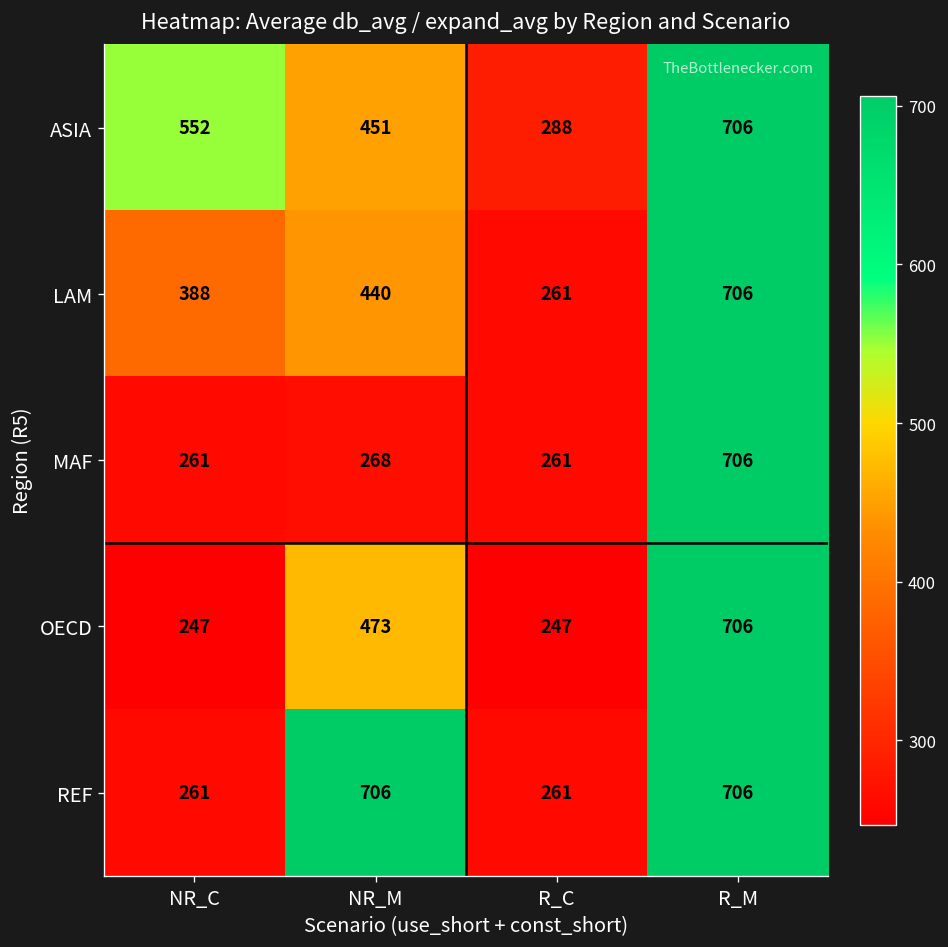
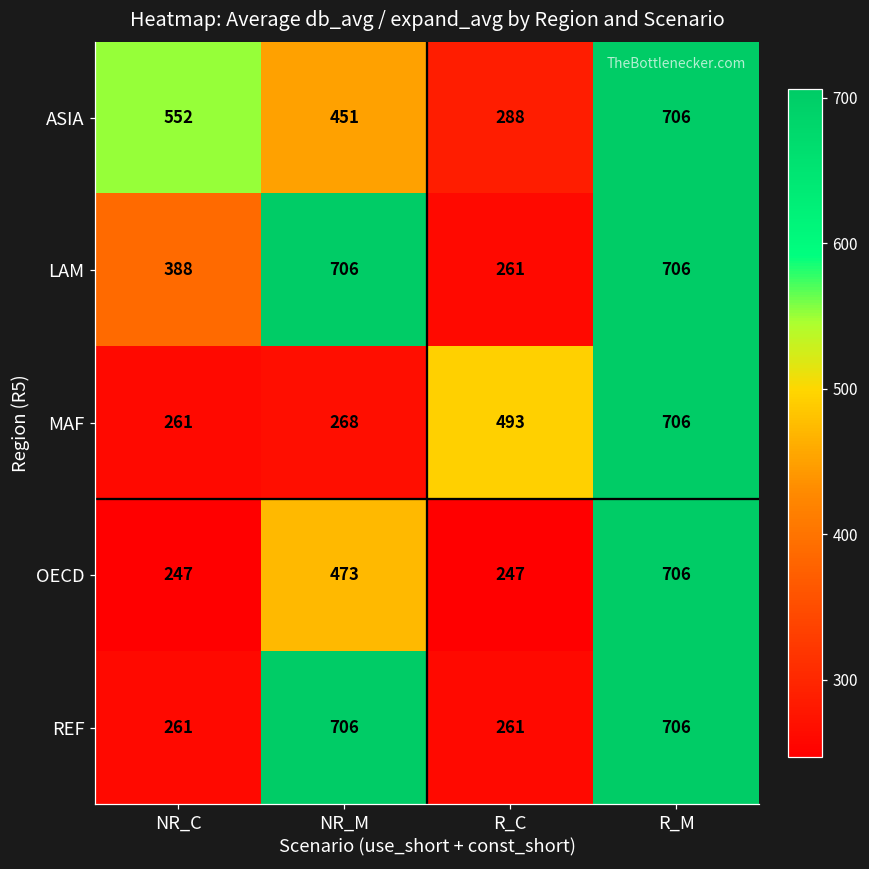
  {
    "ASIA": {
      "NR_C": 552,
      "NR_M": 451,
      "R_C": 288
    },
    "LAM": {
      "NR_C": 388,
-     "NR_M": 440,
+     "NR_M": 706,
      "R_C": 261,
      "R_M": 706
    },
    "MAF": {
      "NR_C": 261,
      "NR_M": 268,
-     "R_C": 261,
+     "R_C": 493,
      "R_M": 706
    },
    "OECD": {
      "NR_C": 247,
      "NR_M": 473,
      "R_C": 247,
      "R_M": 706
    },
    "REF": {
      "NR_C": 261,
      "NR_M": 706,
      "R_C": 261,
      "R_M": 706
    }
  }
